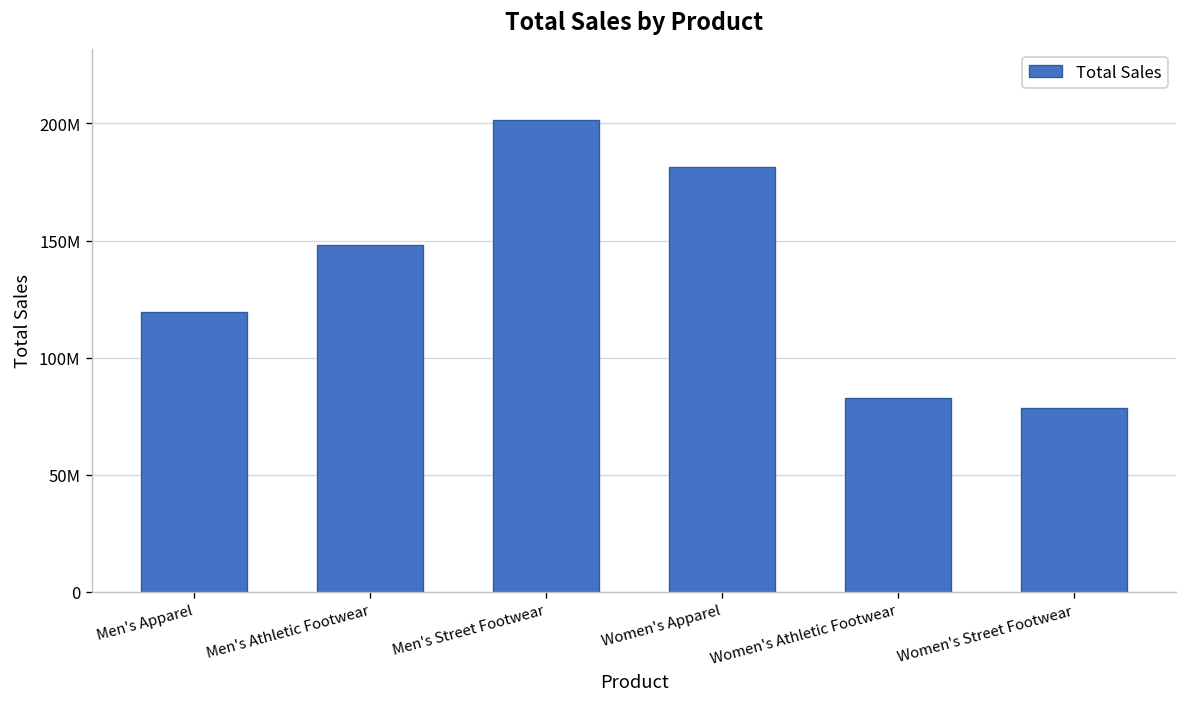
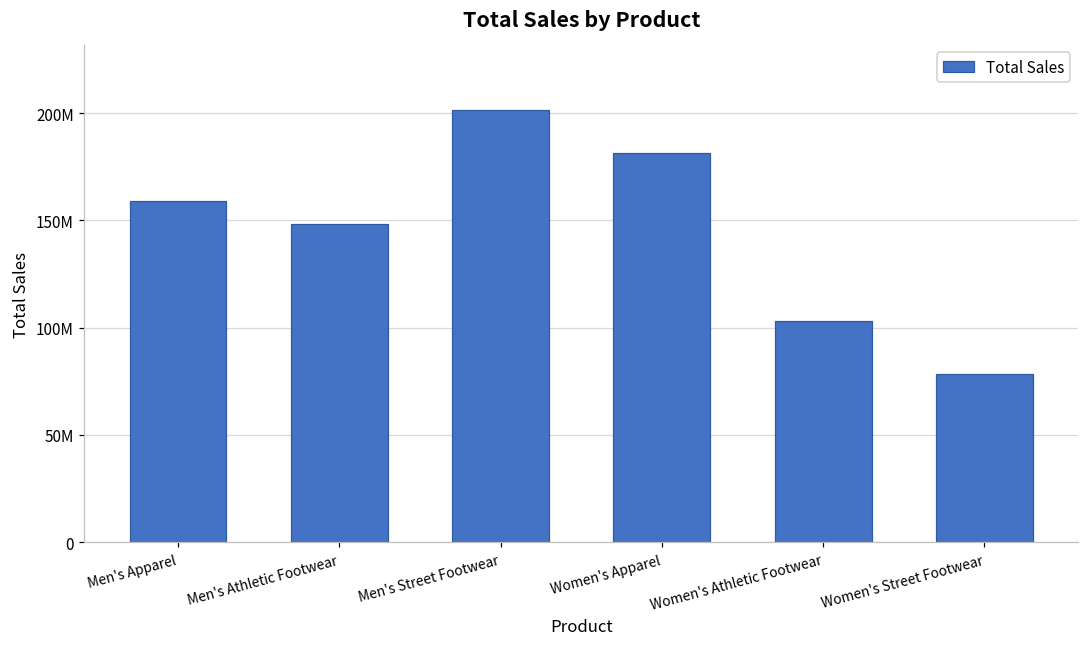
  {
-   "Men's Apparel": 119000000,
+   "Men's Apparel": 159000000,
    "Men's Athletic Footwear": 148000000,
    "Men's Street Footwear": 202000000,
    "Women's Apparel": 181000000,
-   "Women's Athletic Footwear": 83000000,
+   "Women's Athletic Footwear": 103000000,
    "Women's Street Footwear": 78000000
  }
